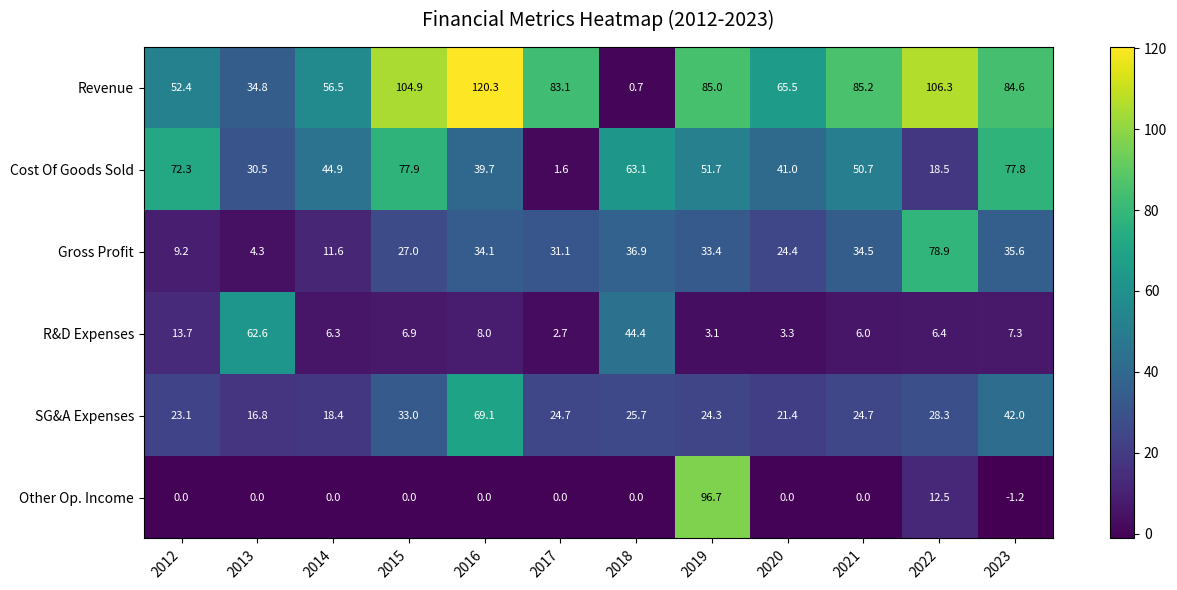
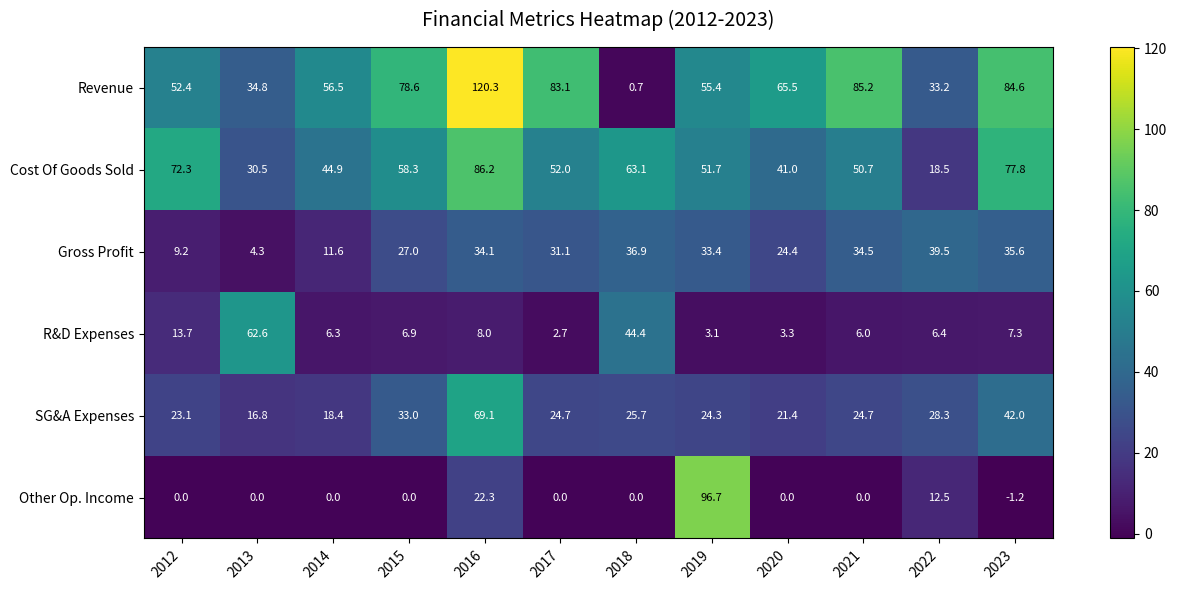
  {
    "Revenue": {
      "2012": 52.4,
      "2013": 34.8,
      "2014": 56.5,
-     "2015": 104.9,
+     "2015": 78.6,
      "2016": 120.3,
      "2017": 83.1,
      "2018": 0.7,
-     "2019": 85.0,
+     "2019": 55.4,
      "2020": 65.5,
      "2021": 85.2,
-     "2022": 106.3,
+     "2022": 33.2,
      "2023": 84.6
    },
    "Cost Of Goods Sold": {
      "2012": 72.3,
      "2013": 30.5,
      "2014": 44.9,
-     "2015": 77.9,
-     "2016": 39.7,
-     "2017": 1.6,
+     "2015": 58.3,
+     "2016": 86.2,
+     "2017": 52.0,
      "2018": 63.1,
      "2019": 51.7,
      "2020": 41.0,
      "2021": 50.7,
      "2022": 18.5,
      "2023": 77.8
    },
    "Gross Profit": {
      "2012": 9.2,
      "2013": 4.3,
      "2014": 11.6,
      "2015": 27.0,
      "2016": 34.1,
      "2017": 31.1,
      "2018": 36.9,
      "2019": 33.4,
      "2020": 24.4,
      "2021": 34.5,
-     "2022": 78.9,
+     "2022": 39.5,
      "2023": 35.6
    },
    "R&D Expenses": {
      "2012": 13.7,
      "2013": 62.6,
      "2014": 6.3,
      "2015": 6.9,
      "2016": 8.0,
      "2017": 2.7,
      "2018": 44.4,
      "2019": 3.1,
      "2020": 3.3,
      "2021": 6.0,
      "2022": 6.4,
      "2023": 7.3
    },
    "SG&A Expenses": {
      "2012": 23.1,
      "2013": 16.8,
      "2014": 18.4,
      "2015": 33.0,
      "2016": 69.1,
      "2017": 24.7,
      "2018": 25.7,
      "2019": 24.3,
      "2020": 21.4,
      "2021": 24.7,
      "2022": 28.3,
      "2023": 42.0
    },
    "Other Op. Income": {
      "2012": 0.0,
      "2013": 0.0,
      "2014": 0.0,
      "2015": 0.0,
-     "2016": 0.0,
+     "2016": 22.3,
      "2017": 0.0,
      "2018": 0.0,
      "2019": 96.7,
      "2020": 0.0,
      "2021": 0.0,
      "2022": 12.5,
      "2023": -1.2
    }
  }
